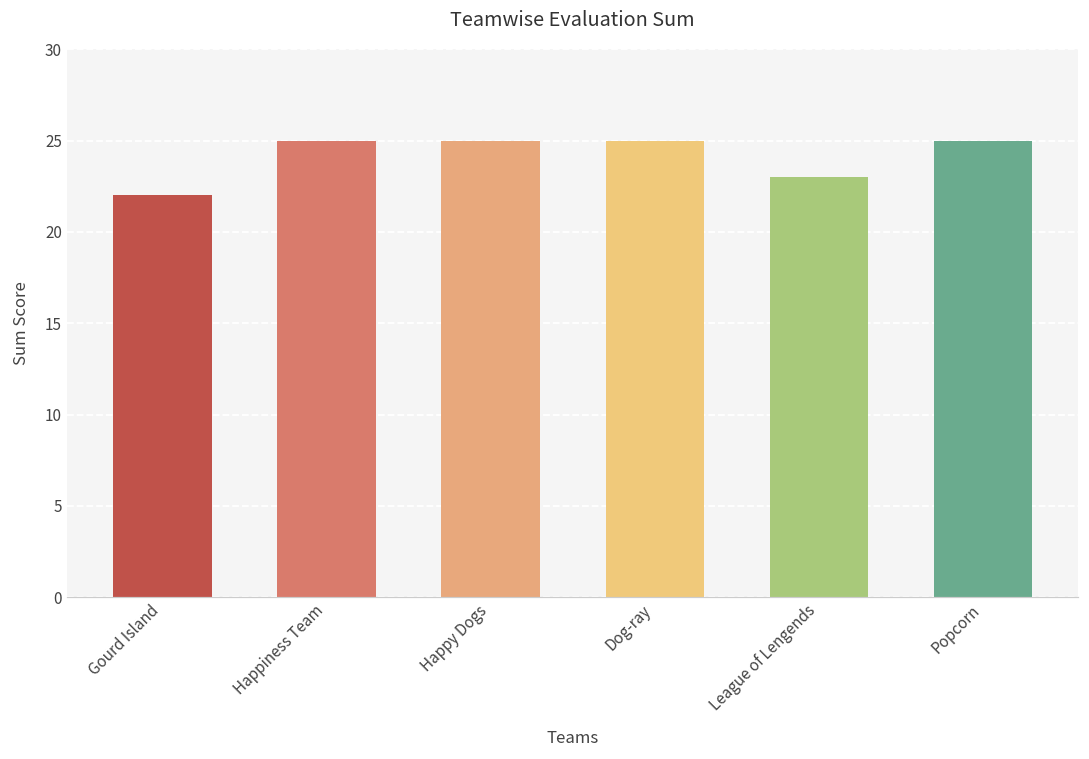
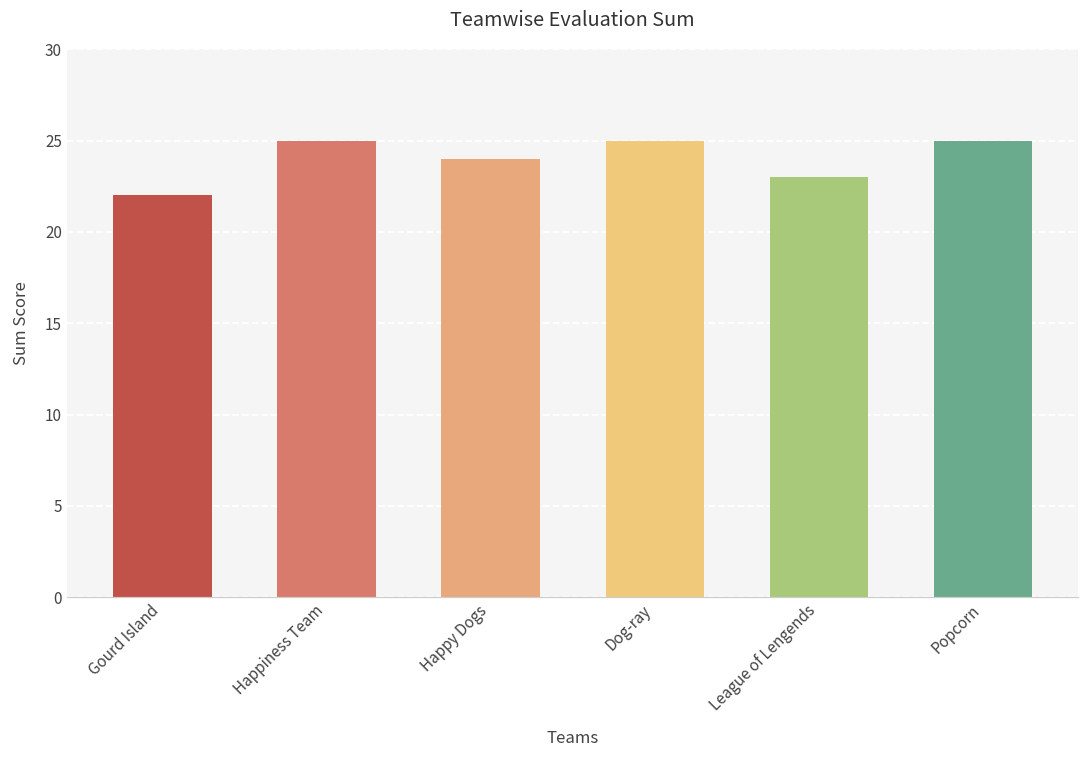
  {
    "Gourd Island": 22,
    "Happiness Team": 25,
-   "Happy Dogs": 25,
+   "Happy Dogs": 24,
    "Dog-ray": 25,
    "League of Lengends": 23,
    "Popcorn": 25
  }
